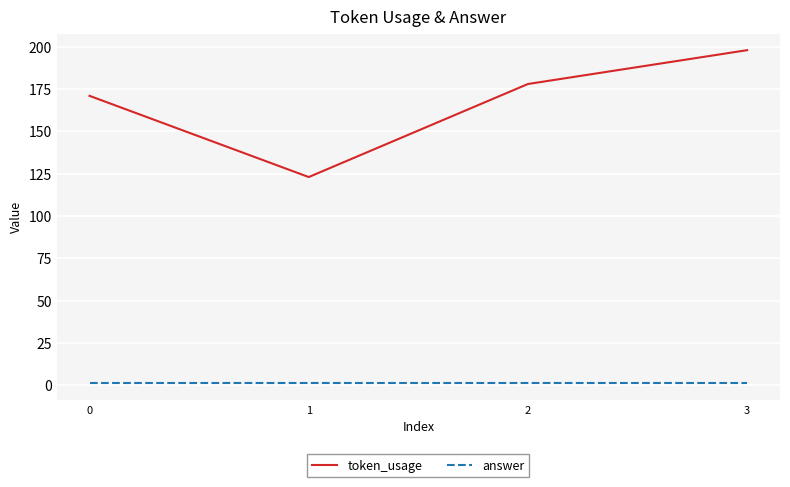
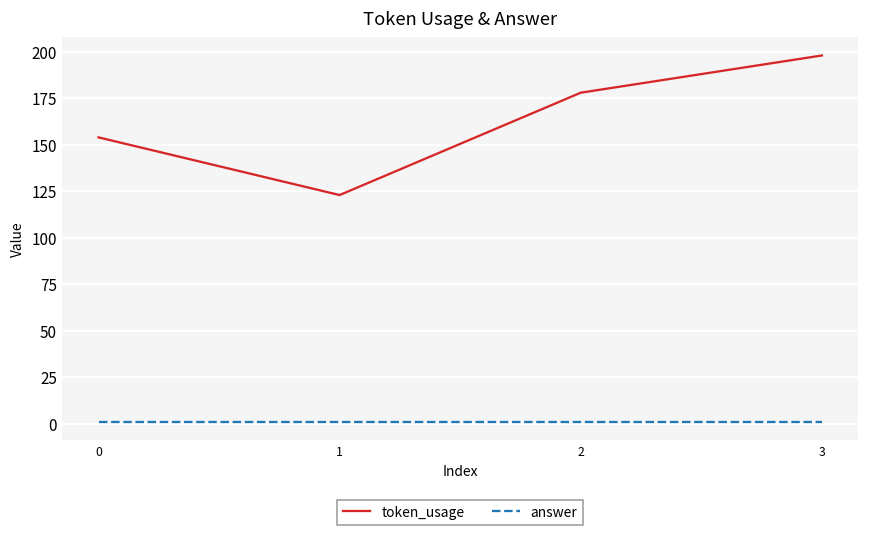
  {
    "token_usage": {
-     "0": 171,
+     "0": 154,
      "1": 123,
      "2": 178,
      "3": 198
    },
    "answer": {
      "0": 1,
      "1": 1,
      "2": 1,
      "3": 1
    }
  }
